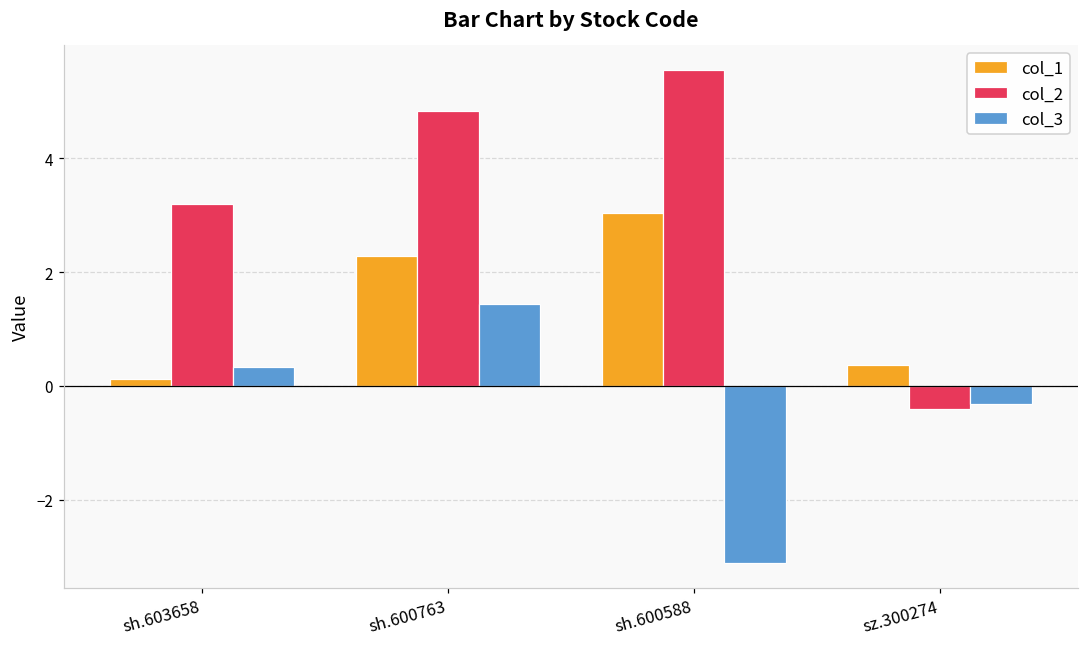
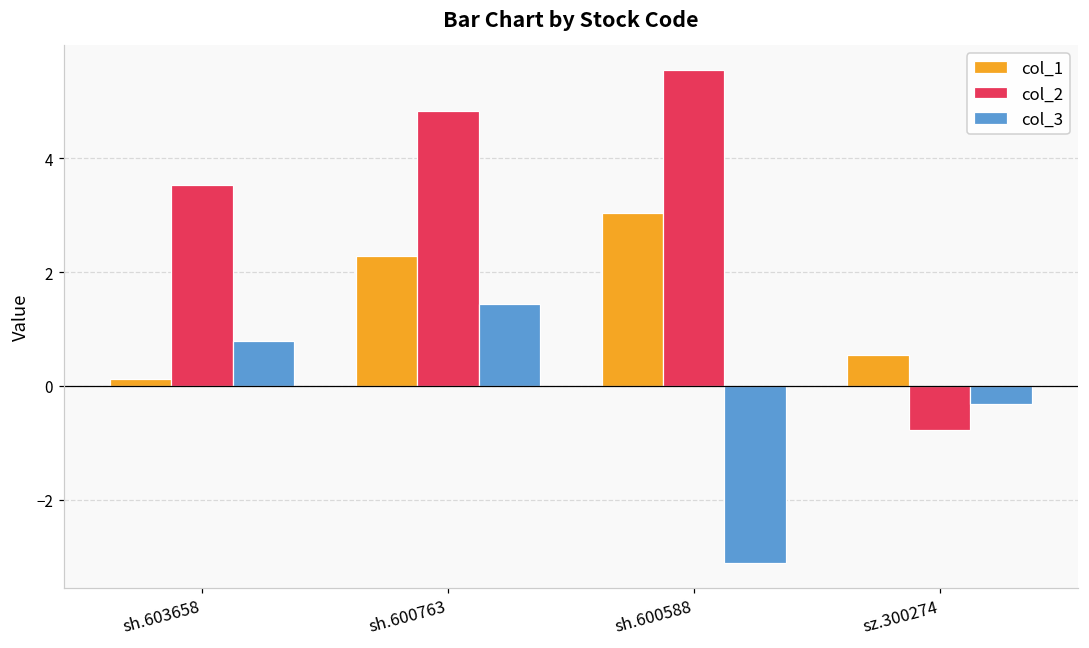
  {
    "col_1": {
      "sh.603658": 0.1,
      "sh.600763": 2.3,
      "sh.600588": 3.0,
-     "sz.300274": 0.4
+     "sz.300274": 0.5
    },
    "col_2": {
-     "sh.603658": 3.2,
+     "sh.603658": 3.5,
      "sh.600763": 4.8,
      "sh.600588": 5.6,
-     "sz.300274": -0.4
+     "sz.300274": -0.8
    },
    "col_3": {
-     "sh.603658": 0.3,
+     "sh.603658": 0.8,
      "sh.600763": 1.4,
      "sh.600588": -3.1,
      "sz.300274": -0.3
    }
  }
